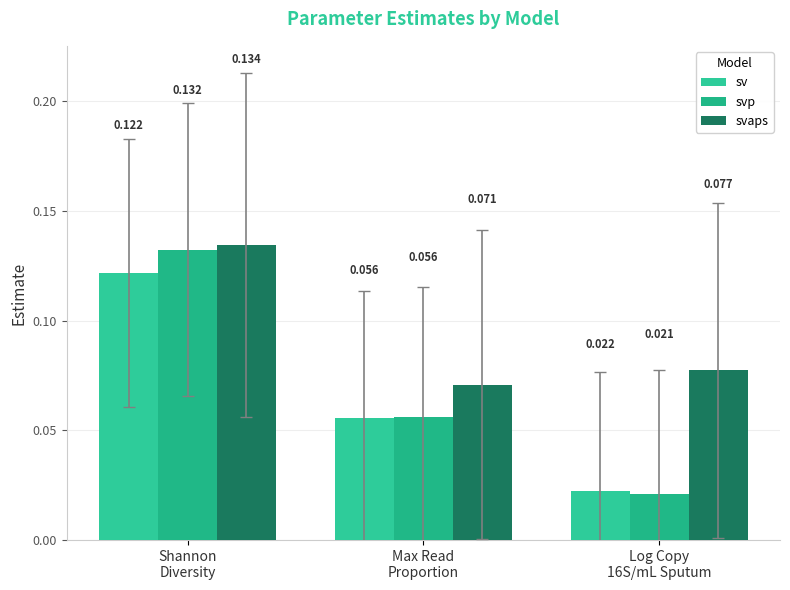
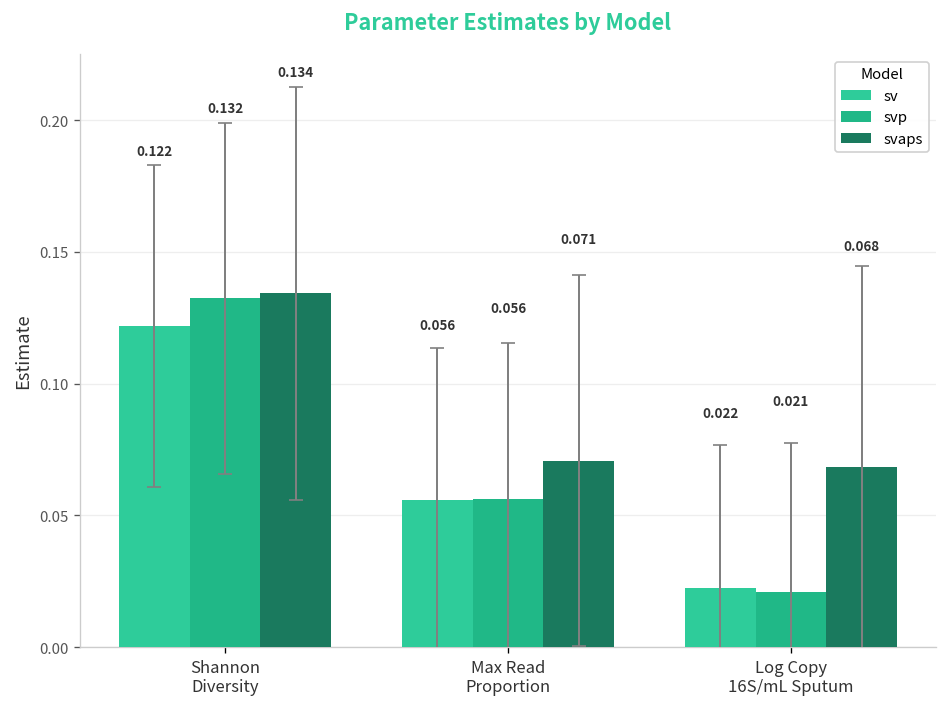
  {
    "svaps": {
-     "Log Copy 16S/mL Sputum": 0.077
+     "Log Copy 16S/mL Sputum": 0.068
    }
  }
